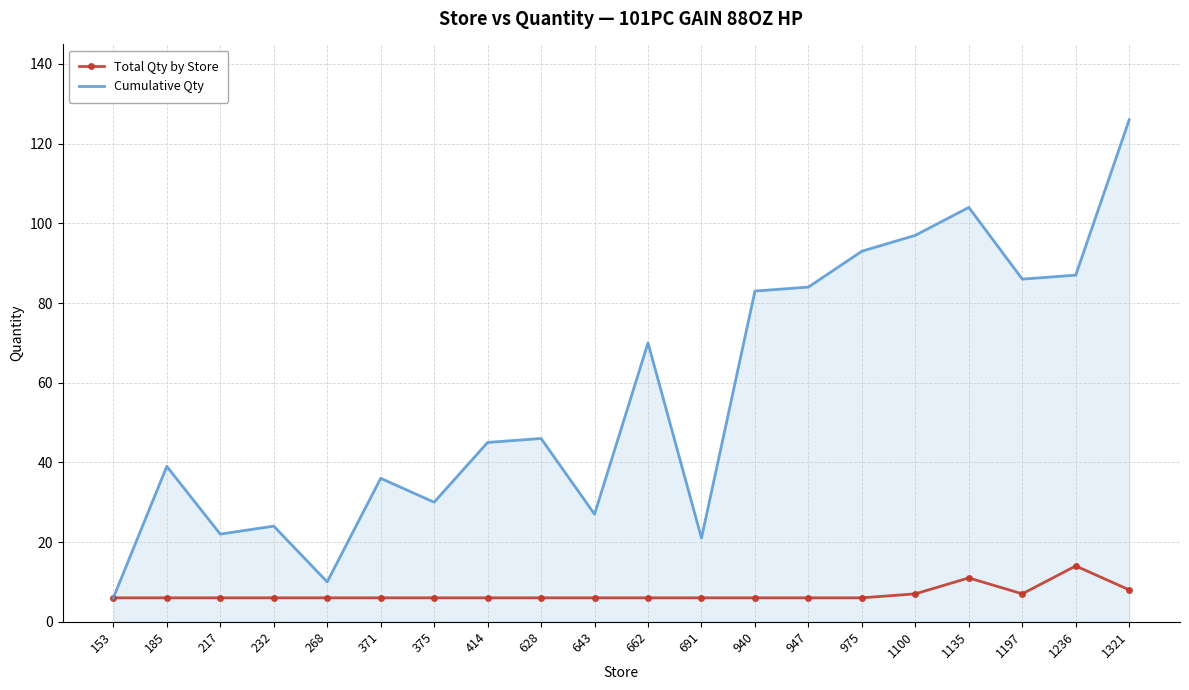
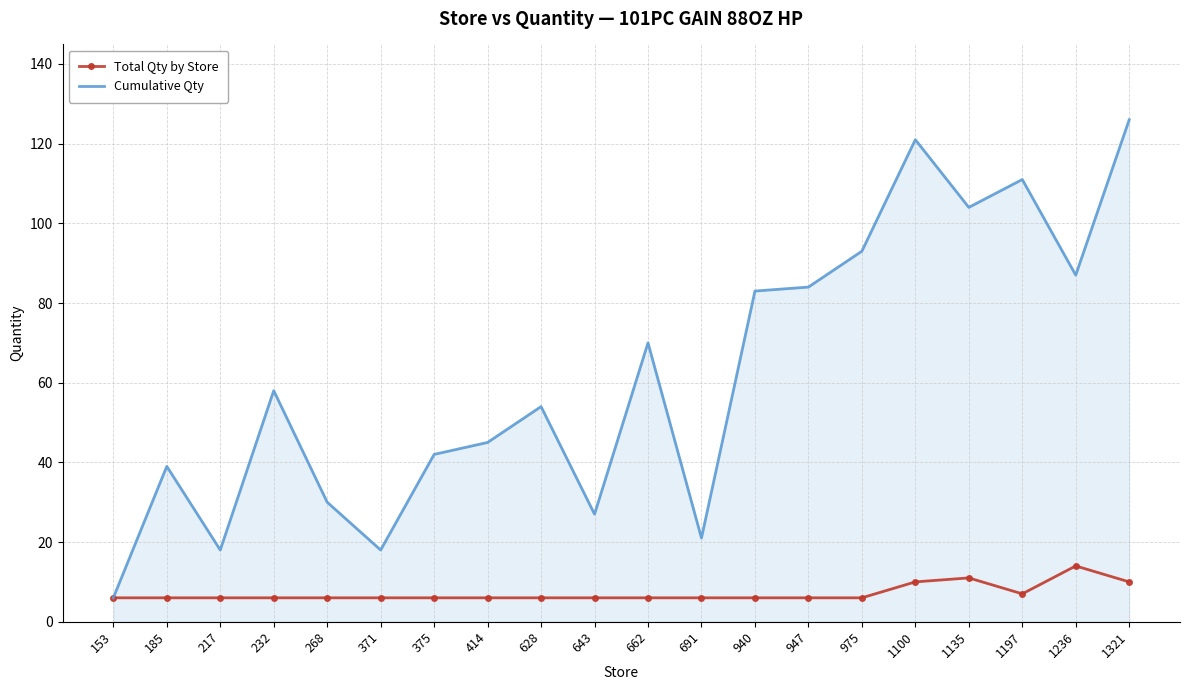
  {
    "Total Qty by Store": {
      "185": 6,
      "217": 6,
      "232": 6,
      "268": 6,
      "371": 6,
      "375": 6,
      "414": 6,
      "628": 6,
      "643": 6,
      "662": 6,
      "691": 6,
      "940": 6,
      "947": 6,
      "975": 6,
-     "1100": 7,
+     "1100": 10,
      "1135": 11,
      "1197": 7,
      "1236": 14,
-     "1321": 8
+     "1321": 10
    },
    "Cumulative Qty": {
      "185": 39,
-     "217": 22,
-     "232": 24,
-     "268": 10,
-     "371": 36,
-     "375": 30,
+     "217": 18,
+     "232": 58,
+     "268": 30,
+     "371": 18,
+     "375": 42,
      "414": 45,
-     "628": 46,
+     "628": 54,
      "643": 27,
      "662": 70,
      "691": 21,
      "940": 83,
      "947": 84,
      "975": 93,
-     "1100": 97,
+     "1100": 121,
      "1135": 104,
-     "1197": 86,
+     "1197": 111,
      "1236": 87,
      "1321": 126
    }
  }
